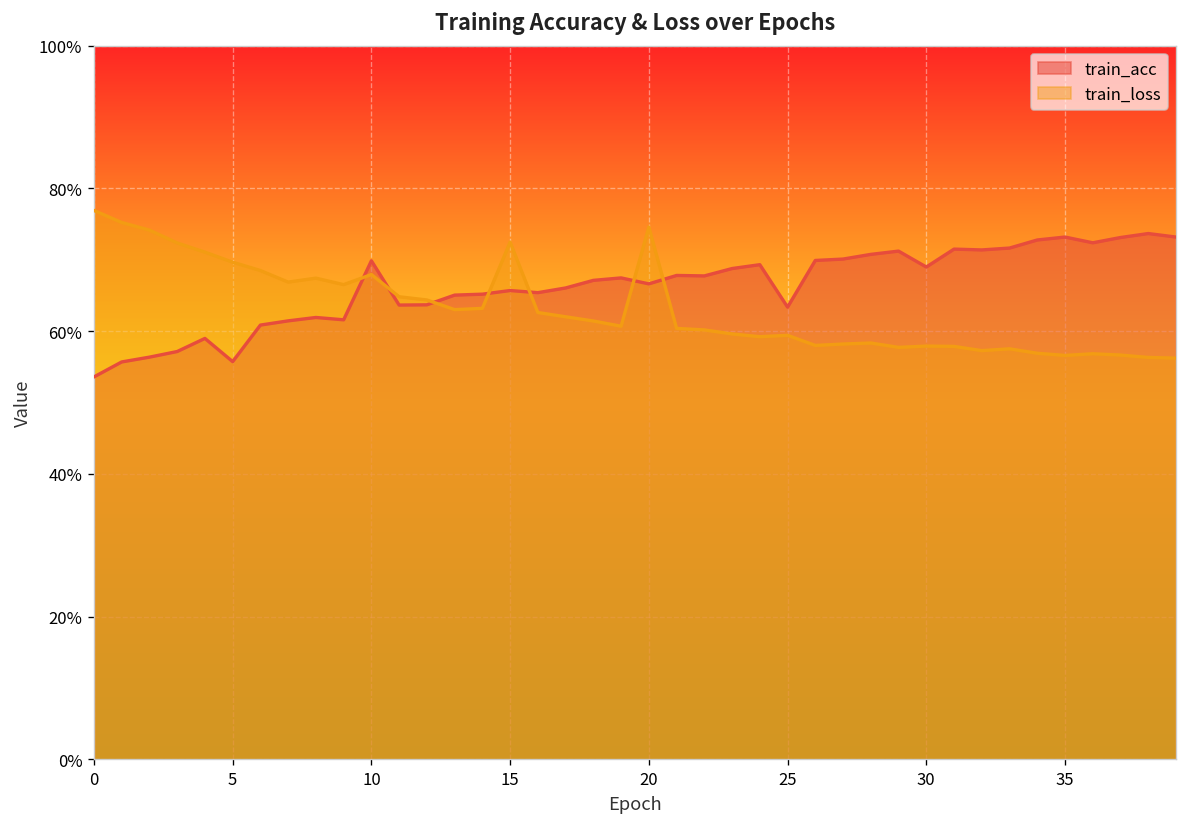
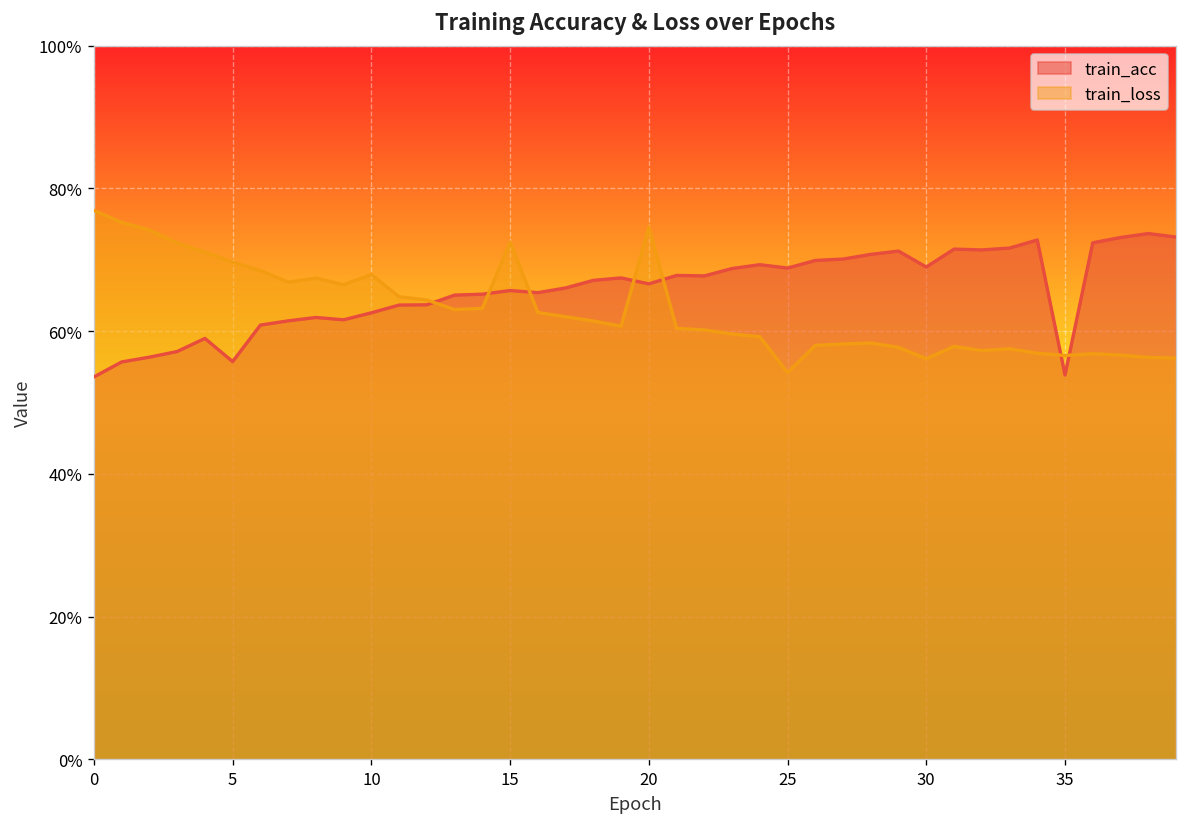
  {
    "train_acc": {
      "0": "54%",
      "5": "56%",
-     "10": "70%",
+     "10": "63%",
      "15": "66%",
      "20": "67%",
-     "25": "63%",
+     "25": "69%",
      "30": "69%",
-     "35": "73%"
+     "35": "54%"
    },
    "train_loss": {
      "0": "77%",
      "5": "70%",
      "10": "68%",
      "15": "72%",
      "20": "75%",
-     "25": "59%",
-     "30": "58%",
+     "25": "54%",
+     "30": "56%",
      "35": "57%"
    }
  }
